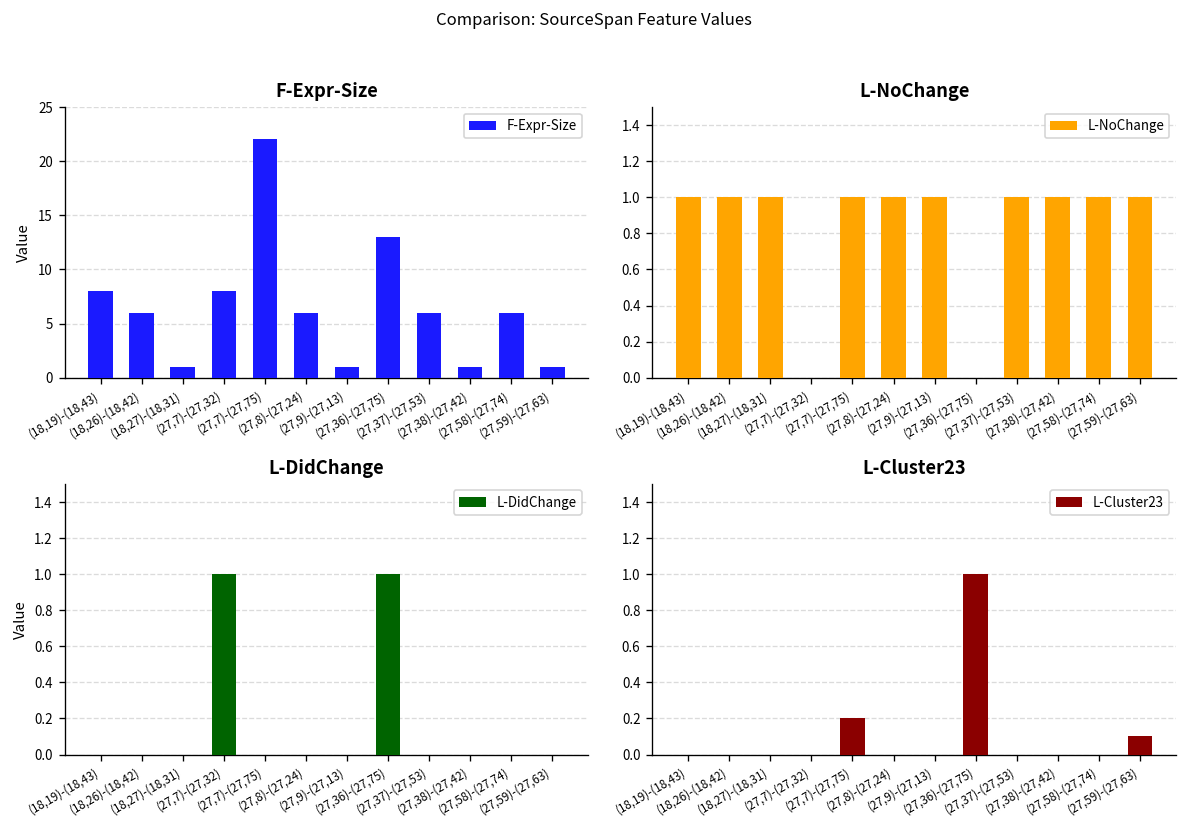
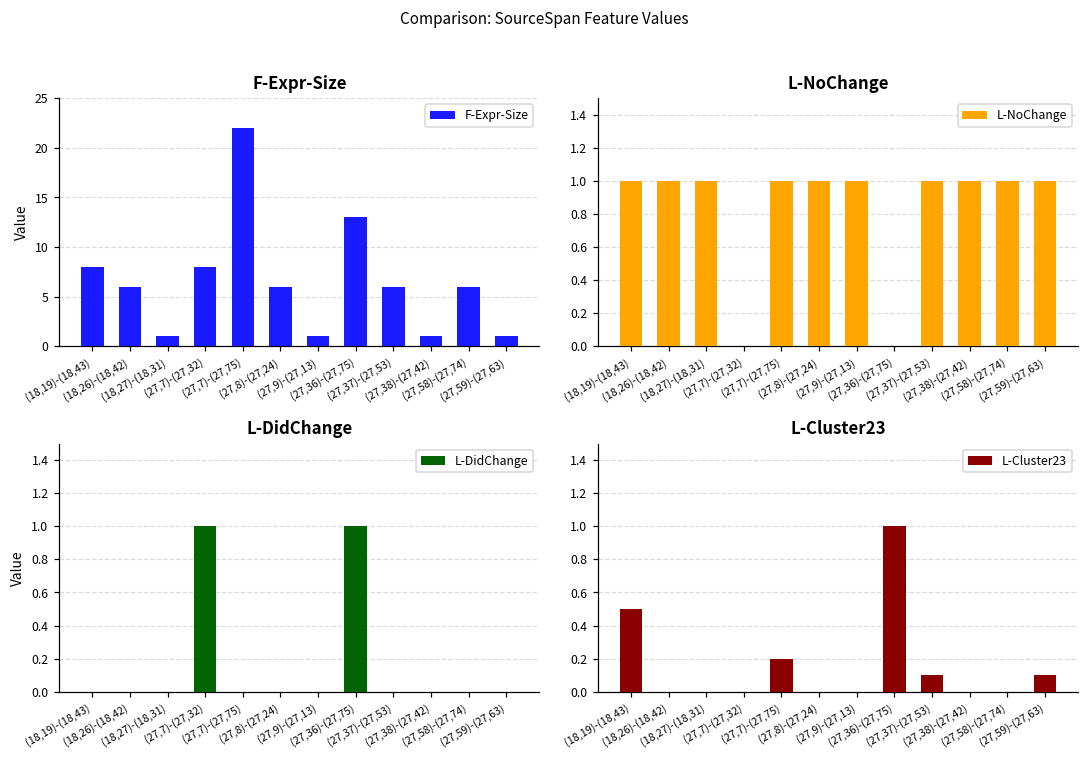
  {
    "F-Expr-Size": {
      "(18,19)-(18,43)": 8,
      "(18,26)-(18,42)": 6,
      "(18,27)-(18,31)": 1,
      "(27,7)-(27,32)": 8,
      "(27,7)-(27,75)": 22,
      "(27,8)-(27,24)": 6,
      "(27,9)-(27,13)": 1,
      "(27,36)-(27,75)": 13,
      "(27,37)-(27,53)": 6,
      "(27,38)-(27,42)": 1,
      "(27,58)-(27,74)": 6,
      "(27,59)-(27,63)": 1
    },
    "L-NoChange": {
      "(18,19)-(18,43)": 1.00,
      "(18,26)-(18,42)": 1.00,
      "(18,27)-(18,31)": 1.00,
      "(27,7)-(27,32)": 0.00,
      "(27,7)-(27,75)": 1.00,
      "(27,8)-(27,24)": 1.00,
      "(27,9)-(27,13)": 1.00,
      "(27,36)-(27,75)": 0.00,
      "(27,37)-(27,53)": 1.00,
      "(27,38)-(27,42)": 1.00,
      "(27,58)-(27,74)": 1.00,
      "(27,59)-(27,63)": 1.00
    },
    "L-DidChange": {
      "(18,19)-(18,43)": 0.00,
      "(18,26)-(18,42)": 0.00,
      "(18,27)-(18,31)": 0.00,
      "(27,7)-(27,32)": 1.00,
      "(27,7)-(27,75)": 0.00,
      "(27,8)-(27,24)": 0.00,
      "(27,9)-(27,13)": 0.00,
      "(27,36)-(27,75)": 1.00,
      "(27,37)-(27,53)": 0.00,
      "(27,38)-(27,42)": 0.00,
      "(27,58)-(27,74)": 0.00,
      "(27,59)-(27,63)": 0.00
    },
    "L-Cluster23": {
-     "(18,19)-(18,43)": 0.0,
+     "(18,19)-(18,43)": 0.5,
      "(18,26)-(18,42)": 0.0,
      "(18,27)-(18,31)": 0.0,
      "(27,7)-(27,32)": 0.0,
      "(27,7)-(27,75)": 0.2,
      "(27,8)-(27,24)": 0.0,
      "(27,9)-(27,13)": 0.0,
      "(27,36)-(27,75)": 1.0,
-     "(27,37)-(27,53)": 0.0,
+     "(27,37)-(27,53)": 0.1,
      "(27,38)-(27,42)": 0.0,
      "(27,58)-(27,74)": 0.0,
      "(27,59)-(27,63)": 0.1
    }
  }
